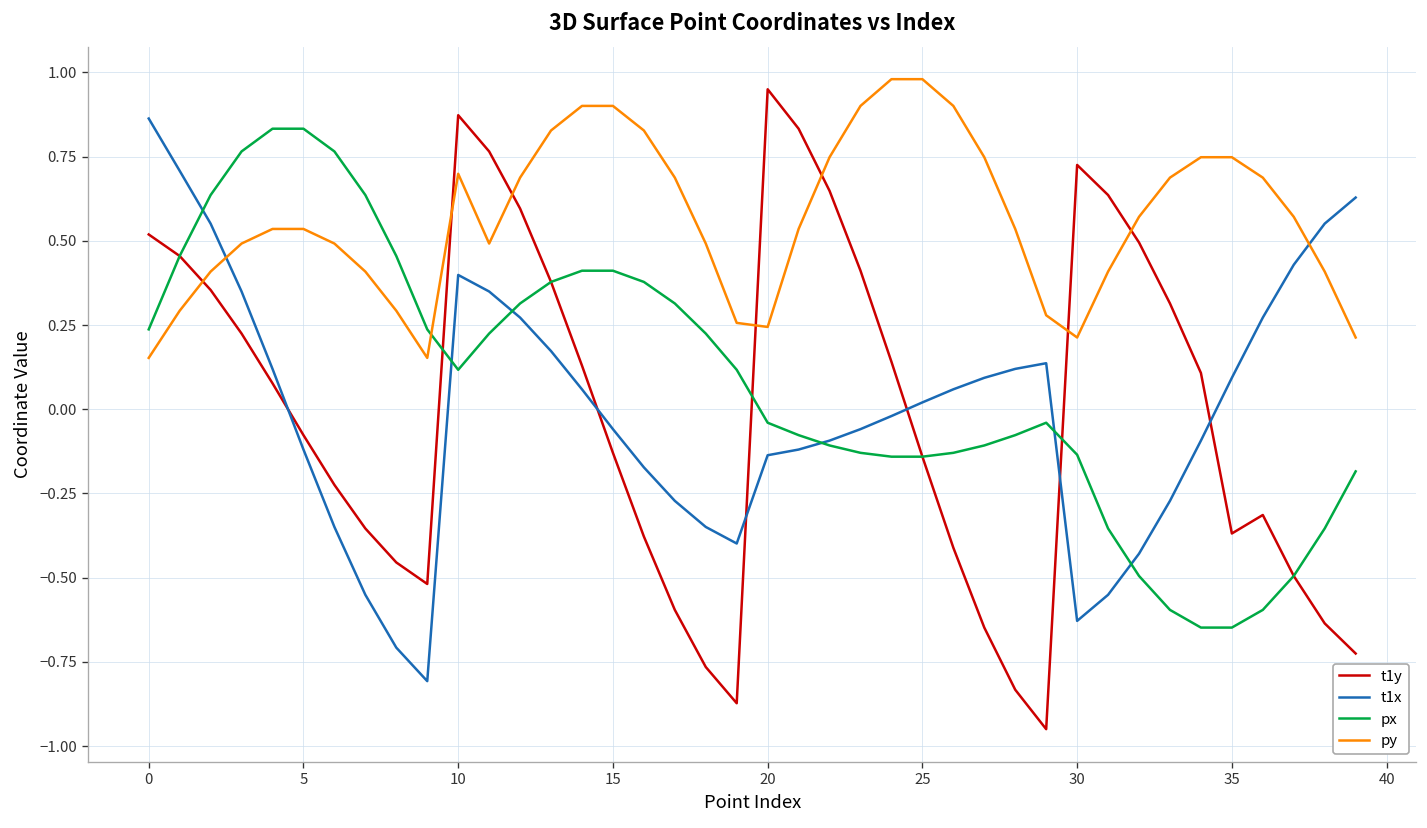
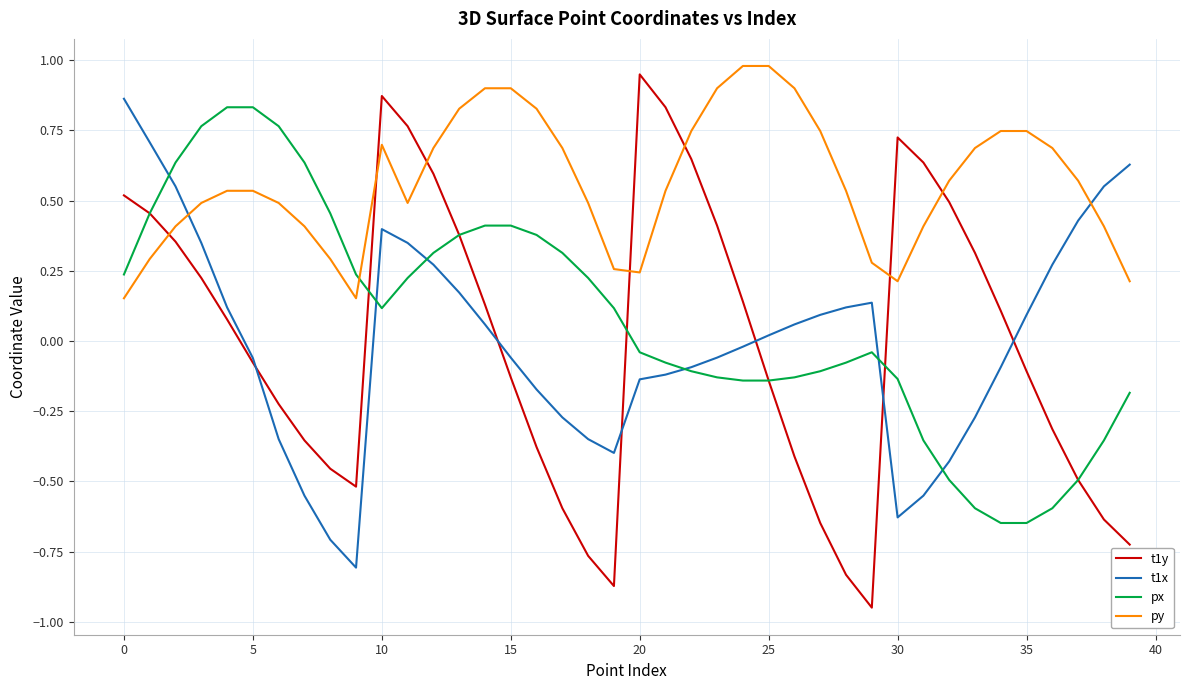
  {
    "t1y": {
      "0": 0.52,
      "5": -0.08,
      "10": 0.87,
      "15": -0.13,
      "20": 0.95,
      "30": 0.73,
-     "35": -0.37
+     "35": -0.11
    },
    "t1x": {
      "0": 0.86,
-     "5": -0.12,
+     "5": -0.06,
      "10": 0.40,
      "15": -0.06,
      "20": -0.14,
      "25": 0.02,
      "30": -0.63,
      "35": 0.09
    },
    "px": {
      "0": 0.24,
      "5": 0.83,
      "10": 0.12,
      "15": 0.41,
      "20": -0.04,
      "30": -0.14,
      "35": -0.65
    },
    "py": {
      "0": 0.15,
      "5": 0.54,
      "10": 0.70,
      "15": 0.90,
      "20": 0.24,
      "25": 0.98,
      "30": 0.21,
      "35": 0.75
    }
  }
